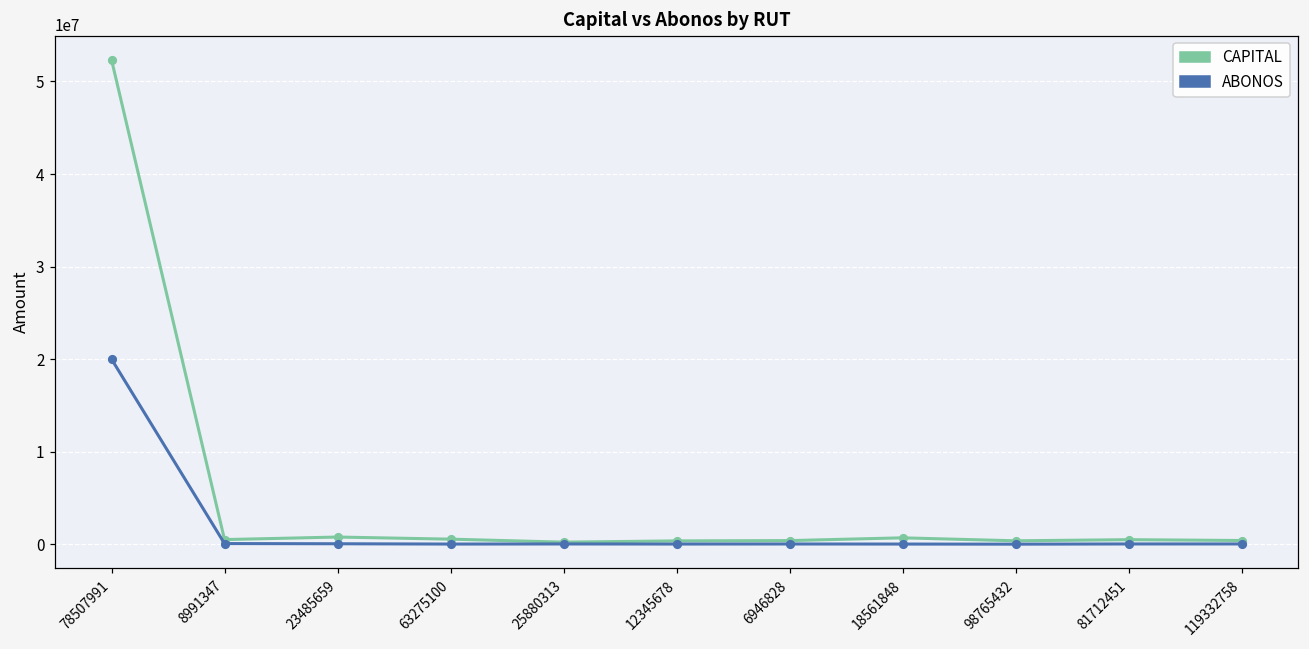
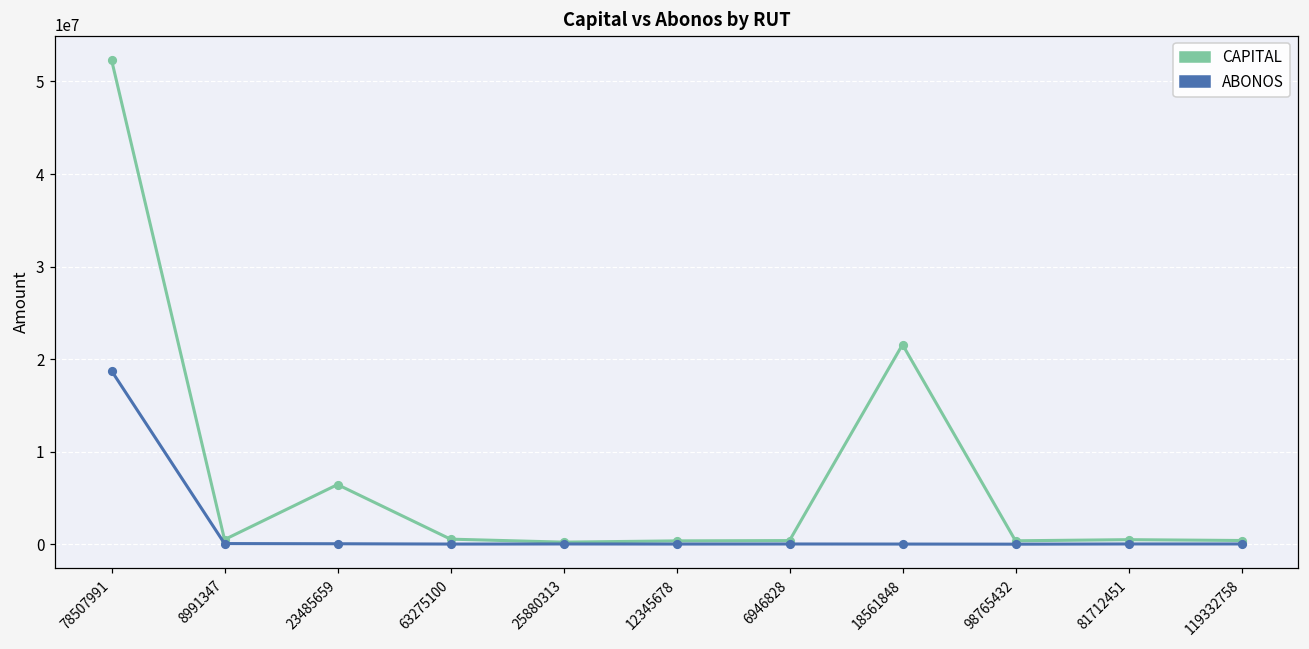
  {
    "CAPITAL": {
      "78507991": 52000000,
      "8991347": 1000000,
-     "23485659": 1000000,
+     "23485659": 6000000,
      "63275100": 1000000,
      "12345678": 0,
      "6946828": 0,
-     "18561848": 1000000,
+     "18561848": 22000000,
      "98765432": 0,
      "81712451": 0,
      "119332758": 0
    },
    "ABONOS": {
-     "78507991": 20000000,
+     "78507991": 19000000,
      "8991347": 0,
      "23485659": 0,
      "63275100": 0,
      "12345678": 0,
      "6946828": 0,
      "18561848": 0,
      "98765432": 0,
      "81712451": 0,
      "119332758": 0
    }
  }
